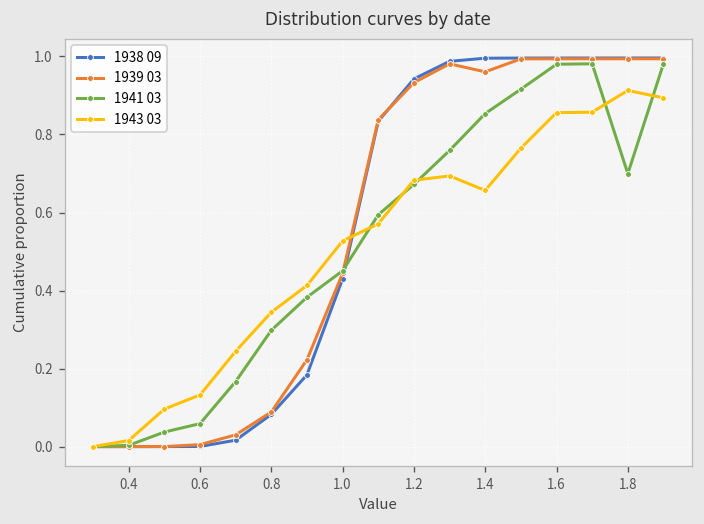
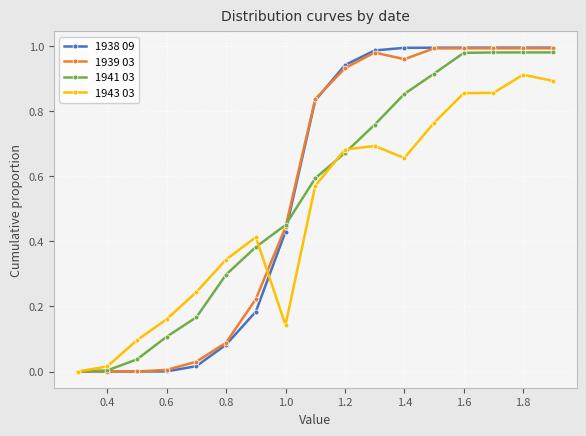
  {
    "1938 09": {
      "1.0": 0.43,
      "1.2": 0.94,
      "1.4": 1.00
    },
    "1939 03": {
      "1.2": 0.93,
      "1.4": 0.96
    },
    "1941 03": {
-     "0.6": 0.06,
+     "0.6": 0.11,
      "0.8": 0.30,
      "1.2": 0.67,
      "1.4": 0.85,
      "1.6": 0.98,
-     "1.8": 0.70
+     "1.8": 0.98
    },
    "1943 03": {
      "0.4": 0.02,
-     "0.6": 0.13,
+     "0.6": 0.16,
      "0.8": 0.34,
-     "1.0": 0.53,
+     "1.0": 0.14,
      "1.2": 0.68,
      "1.4": 0.66,
      "1.6": 0.86,
      "1.8": 0.91
    }
  }
